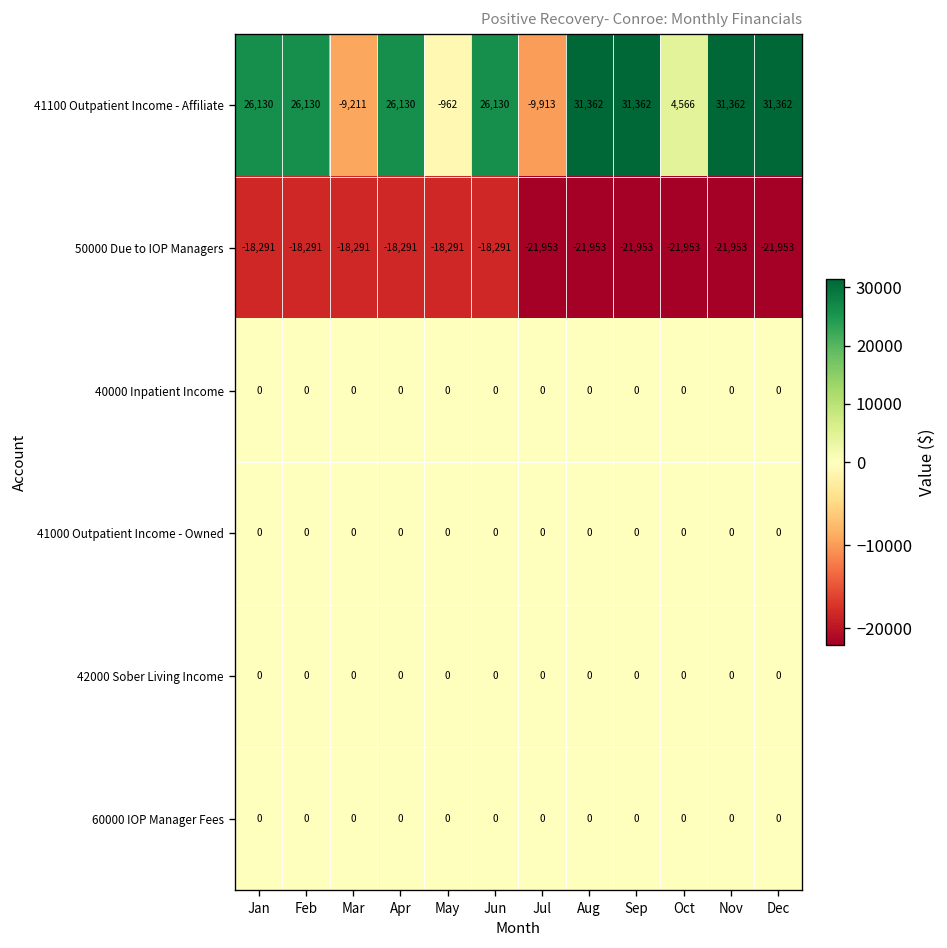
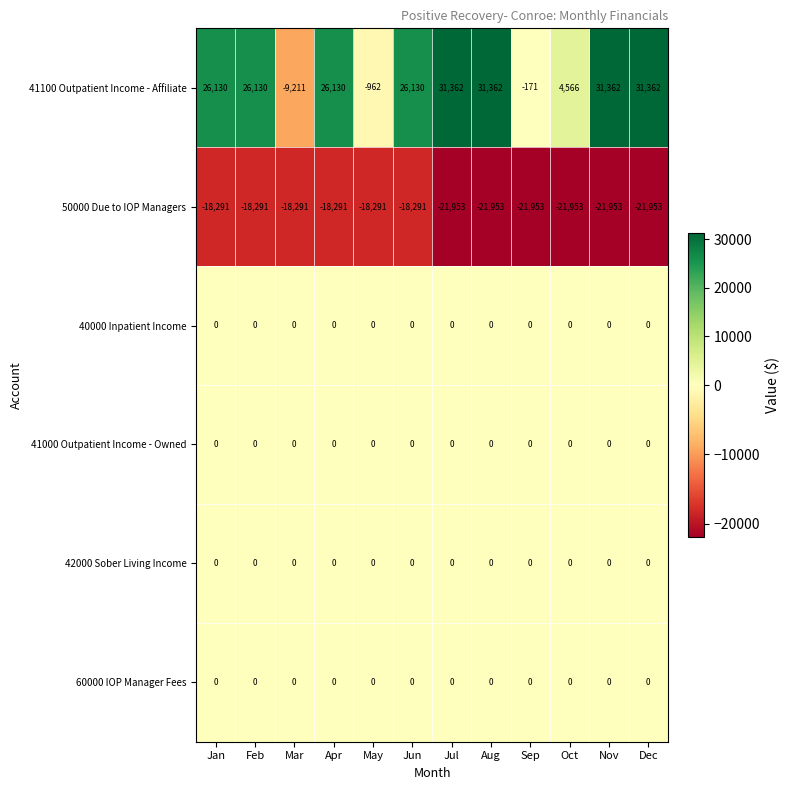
  {
    "41100 Outpatient Income - Affiliate": {
      "Jan": "26,130",
      "Feb": "26,130",
      "Mar": "-9,211",
      "Apr": "26,130",
      "May": "-962",
      "Jun": "26,130",
-     "Jul": "-9,913",
+     "Jul": "31,362",
      "Aug": "31,362",
-     "Sep": "31,362",
+     "Sep": "-171",
      "Oct": "4,566",
      "Nov": "31,362",
      "Dec": "31,362"
    },
    "50000 Due to IOP Managers": {
      "Jan": "-18,291",
      "Feb": "-18,291",
      "Mar": "-18,291",
      "Apr": "-18,291",
      "May": "-18,291",
      "Jun": "-18,291",
      "Jul": "-21,953",
      "Aug": "-21,953",
      "Sep": "-21,953",
      "Oct": "-21,953",
      "Nov": "-21,953",
      "Dec": "-21,953"
    },
    "40000 Inpatient Income": {
      "Jan": "0",
      "Feb": "0",
      "Mar": "0",
      "Apr": "0",
      "May": "0",
      "Jun": "0",
      "Jul": "0",
      "Aug": "0",
      "Sep": "0",
      "Oct": "0",
      "Nov": "0",
      "Dec": "0"
    },
    "41000 Outpatient Income - Owned": {
      "Jan": "0",
      "Feb": "0",
      "Mar": "0",
      "Apr": "0",
      "May": "0",
      "Jun": "0",
      "Jul": "0",
      "Aug": "0",
      "Sep": "0",
      "Oct": "0",
      "Nov": "0",
      "Dec": "0"
    },
    "42000 Sober Living Income": {
      "Jan": "0",
      "Feb": "0",
      "Mar": "0",
      "Apr": "0",
      "May": "0",
      "Jun": "0",
      "Jul": "0",
      "Aug": "0",
      "Sep": "0",
      "Oct": "0",
      "Nov": "0",
      "Dec": "0"
    },
    "60000 IOP Manager Fees": {
      "Jan": "0",
      "Feb": "0",
      "Mar": "0",
      "Apr": "0",
      "May": "0",
      "Jun": "0",
      "Jul": "0",
      "Aug": "0",
      "Sep": "0",
      "Oct": "0",
      "Nov": "0",
      "Dec": "0"
    }
  }
